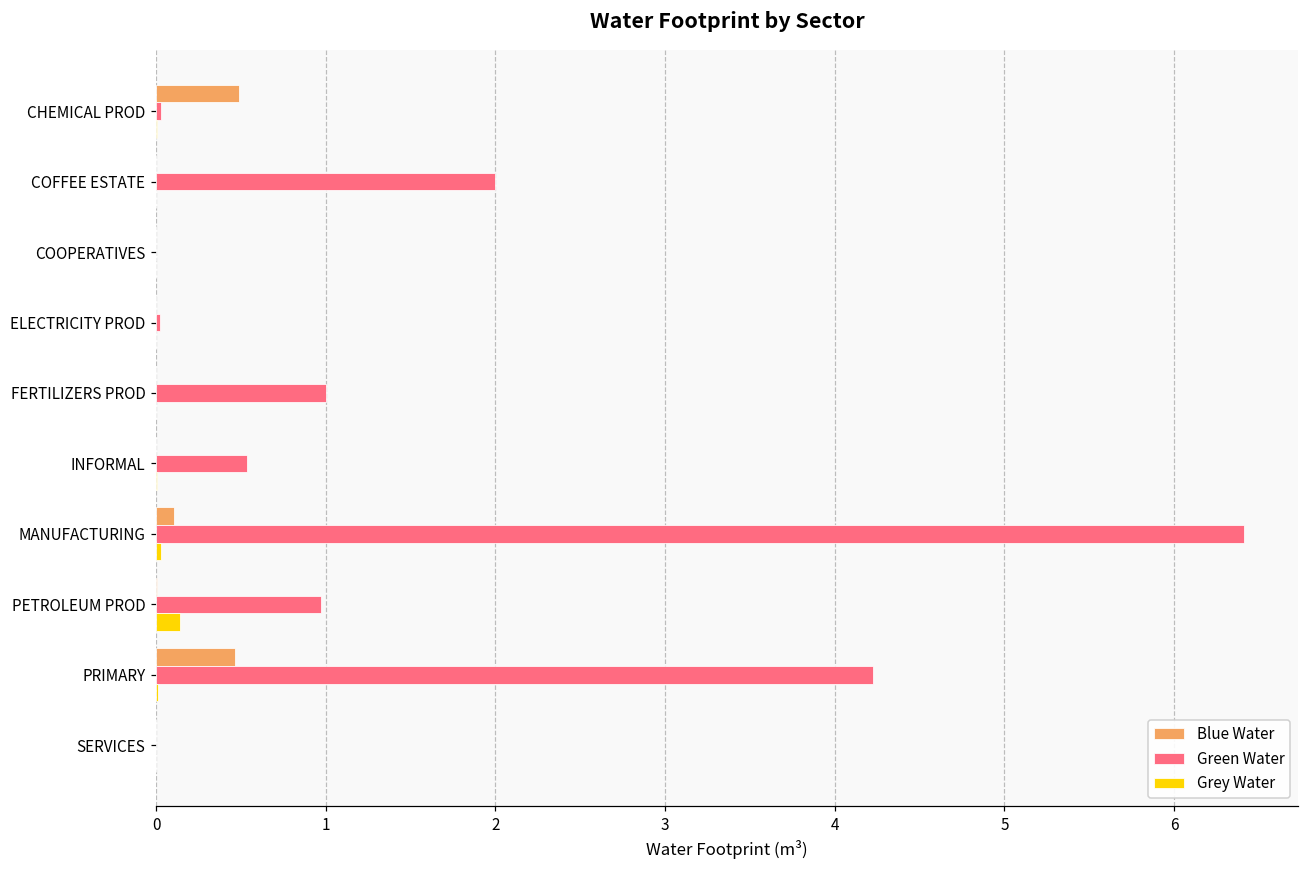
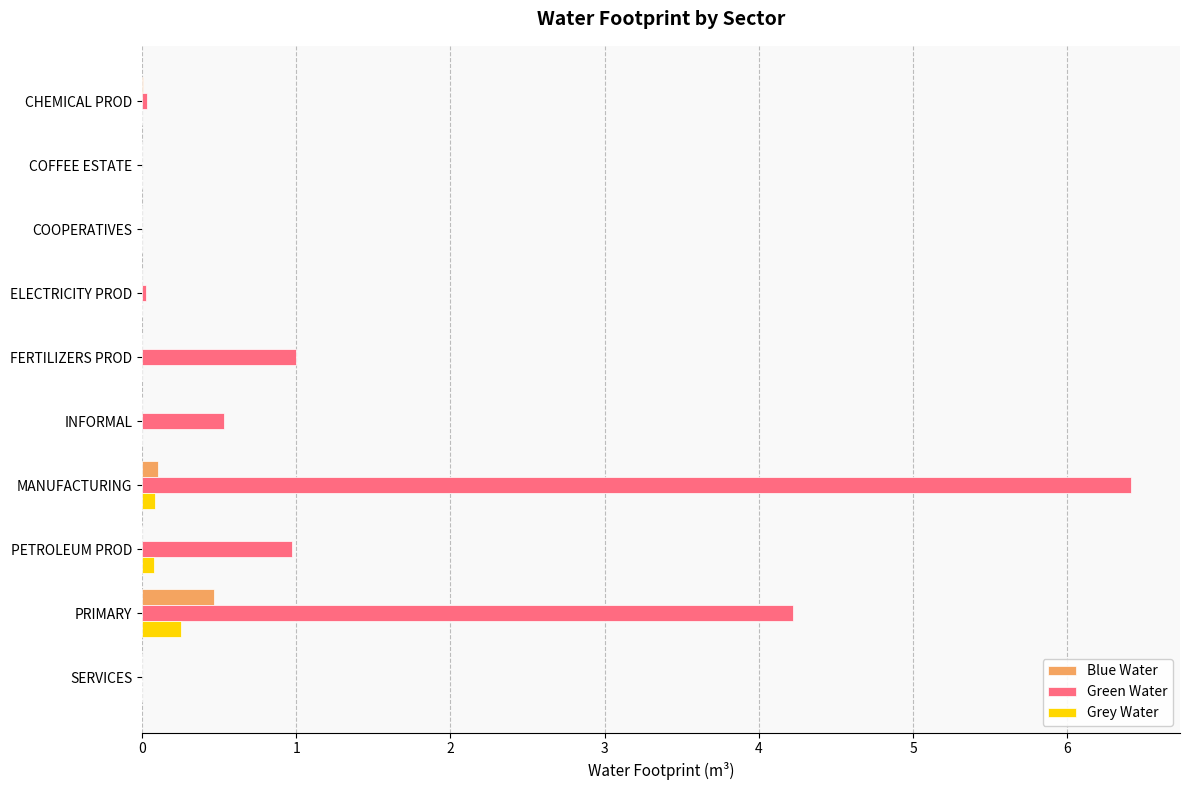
  {
    "Blue Water": {
-     "CHEMICAL PROD": 0.49,
+     "CHEMICAL PROD": 0.00,
      "MANUFACTURING": 0.11,
      "PRIMARY": 0.47
    },
    "Green Water": {
      "CHEMICAL PROD": 0.03,
-     "COFFEE ESTATE": 2,
+     "COFFEE ESTATE": 0,
      "ELECTRICITY PROD": 0.02,
      "FERTILIZERS PROD": 1,
      "INFORMAL": 0.53,
      "MANUFACTURING": 6.41,
      "PETROLEUM PROD": 0.97,
      "PRIMARY": 4.22,
      "SERVICES": 0
    },
    "Grey Water": {
-     "MANUFACTURING": 0.03,
-     "PETROLEUM PROD": 0.14,
-     "PRIMARY": 0.01
+     "MANUFACTURING": 0.08,
+     "PETROLEUM PROD": 0.08,
+     "PRIMARY": 0.25
    }
  }
